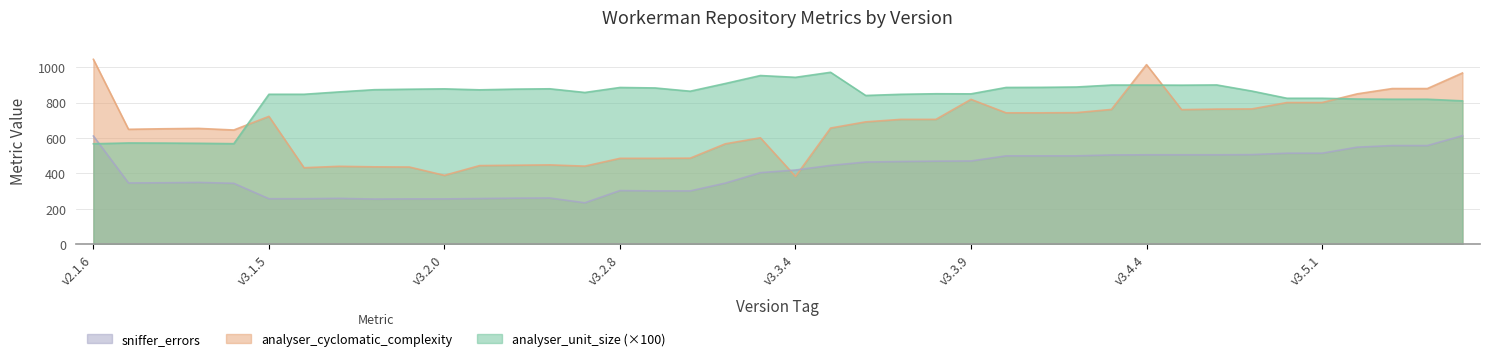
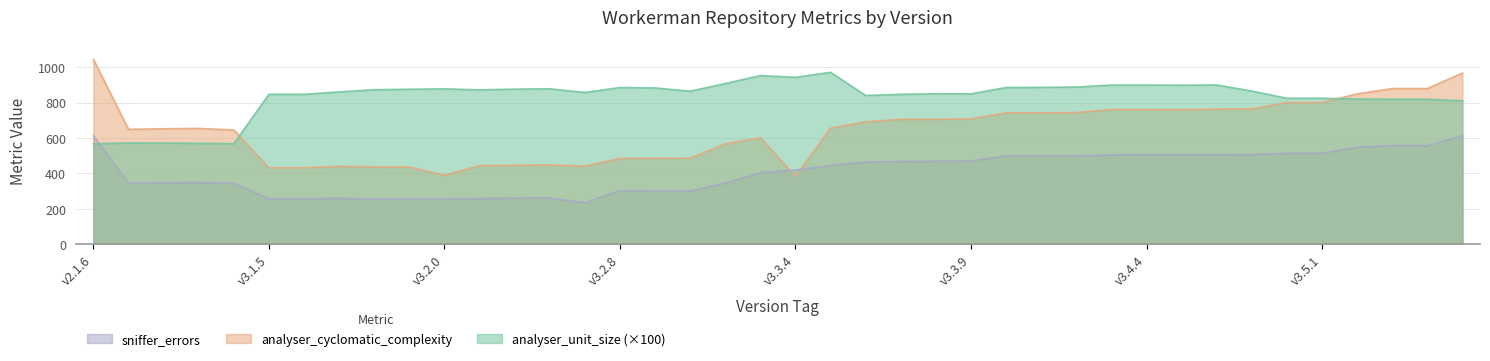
  {
    "analyser_cyclomatic_complexity": {
      "v2.1.6": 1040,
-     "v3.1.5": 720,
+     "v3.1.5": 430,
      "v3.2.0": 390,
      "v3.2.8": 490,
      "v3.3.4": 380,
-     "v3.3.9": 820,
-     "v3.4.4": 1010,
+     "v3.3.9": 710,
+     "v3.4.4": 760,
      "v3.5.1": 800
    }
  }
